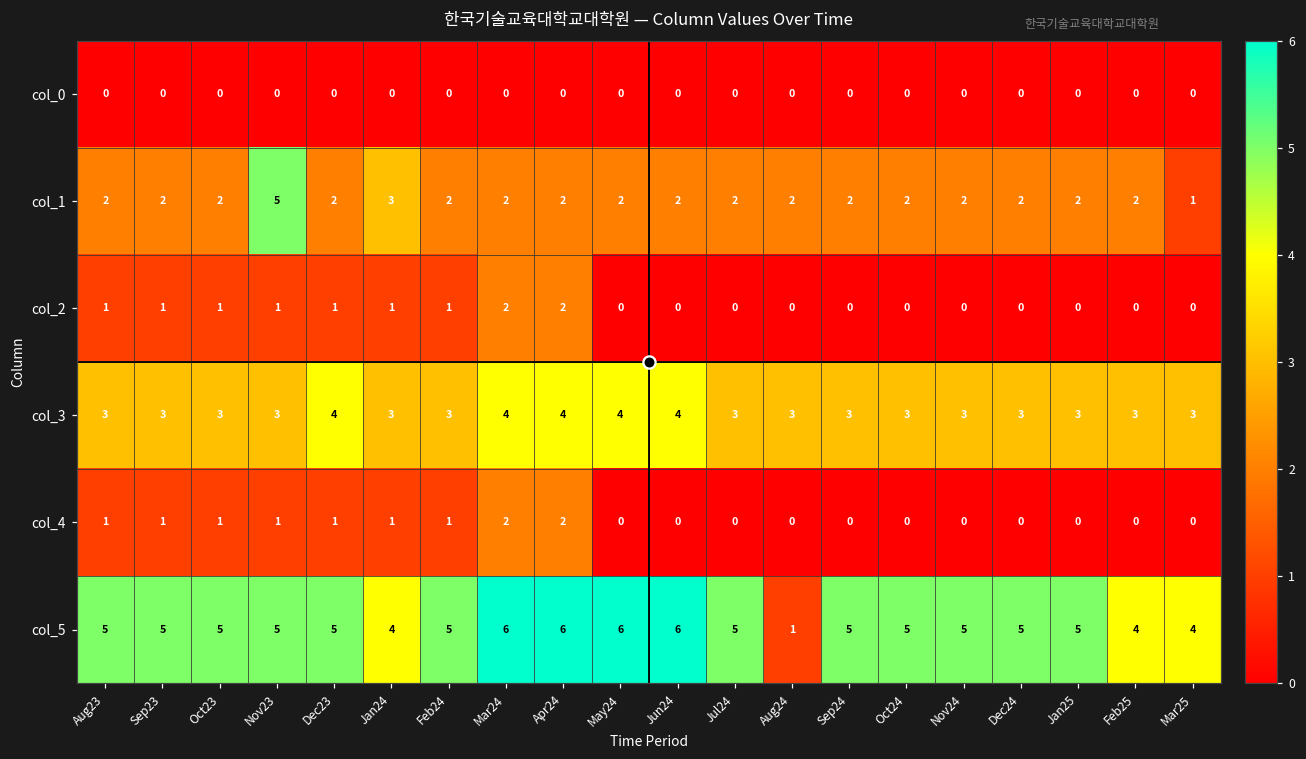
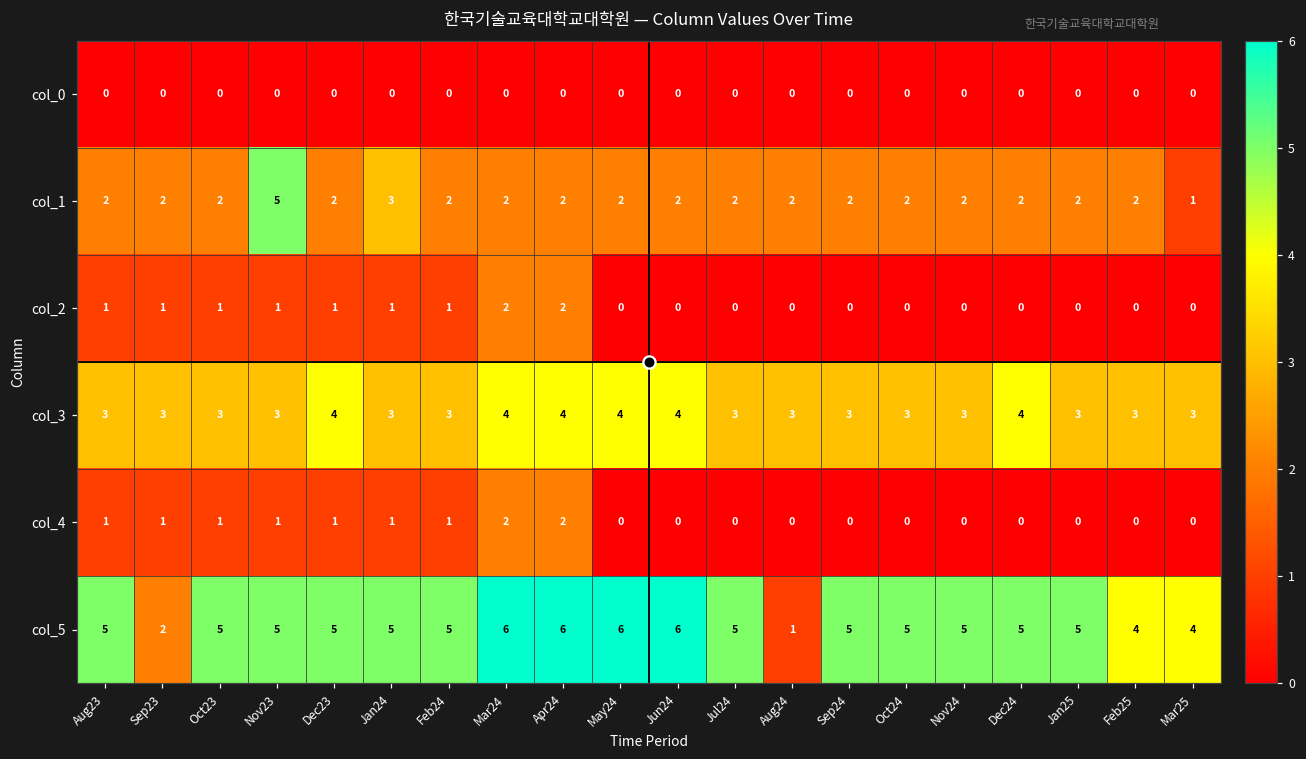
  {
    "col_0": {
      "Aug23": 0,
      "Sep23": 0,
      "Oct23": 0,
      "Nov23": 0,
      "Dec23": 0,
      "Jan24": 0,
      "Feb24": 0,
      "Mar24": 0,
      "Apr24": 0,
      "May24": 0,
      "Jun24": 0,
      "Jul24": 0,
      "Aug24": 0,
      "Sep24": 0,
      "Oct24": 0,
      "Nov24": 0,
      "Dec24": 0,
      "Jan25": 0,
      "Feb25": 0,
      "Mar25": 0
    },
    "col_1": {
      "Aug23": 2,
      "Sep23": 2,
      "Oct23": 2,
      "Nov23": 5,
      "Dec23": 2,
      "Jan24": 3,
      "Feb24": 2,
      "Mar24": 2,
      "Apr24": 2,
      "May24": 2,
      "Jun24": 2,
      "Jul24": 2,
      "Aug24": 2,
      "Sep24": 2,
      "Oct24": 2,
      "Nov24": 2,
      "Dec24": 2,
      "Jan25": 2,
      "Feb25": 2,
      "Mar25": 1
    },
    "col_2": {
      "Aug23": 1,
      "Sep23": 1,
      "Oct23": 1,
      "Nov23": 1,
      "Dec23": 1,
      "Jan24": 1,
      "Feb24": 1,
      "Mar24": 2,
      "Apr24": 2,
      "May24": 0,
      "Jun24": 0,
      "Jul24": 0,
      "Aug24": 0,
      "Sep24": 0,
      "Oct24": 0,
      "Nov24": 0,
      "Dec24": 0,
      "Jan25": 0,
      "Feb25": 0,
      "Mar25": 0
    },
    "col_3": {
      "Aug23": 3,
      "Sep23": 3,
      "Oct23": 3,
      "Nov23": 3,
      "Dec23": 4,
      "Jan24": 3,
      "Feb24": 3,
      "Mar24": 4,
      "Apr24": 4,
      "May24": 4,
      "Jun24": 4,
      "Jul24": 3,
      "Aug24": 3,
      "Sep24": 3,
      "Oct24": 3,
      "Nov24": 3,
-     "Dec24": 3,
+     "Dec24": 4,
      "Jan25": 3,
      "Feb25": 3,
      "Mar25": 3
    },
    "col_4": {
      "Aug23": 1,
      "Sep23": 1,
      "Oct23": 1,
      "Nov23": 1,
      "Dec23": 1,
      "Jan24": 1,
      "Feb24": 1,
      "Mar24": 2,
      "Apr24": 2,
      "May24": 0,
      "Jun24": 0,
      "Jul24": 0,
      "Aug24": 0,
      "Sep24": 0,
      "Oct24": 0,
      "Nov24": 0,
      "Dec24": 0,
      "Jan25": 0,
      "Feb25": 0,
      "Mar25": 0
    },
    "col_5": {
      "Aug23": 5,
-     "Sep23": 5,
+     "Sep23": 2,
      "Oct23": 5,
      "Nov23": 5,
      "Dec23": 5,
-     "Jan24": 4,
+     "Jan24": 5,
      "Feb24": 5,
      "Mar24": 6,
      "Apr24": 6,
      "May24": 6,
      "Jun24": 6,
      "Jul24": 5,
      "Aug24": 1,
      "Sep24": 5,
      "Oct24": 5,
      "Nov24": 5,
      "Dec24": 5,
      "Jan25": 5,
      "Feb25": 4,
      "Mar25": 4
    }
  }
